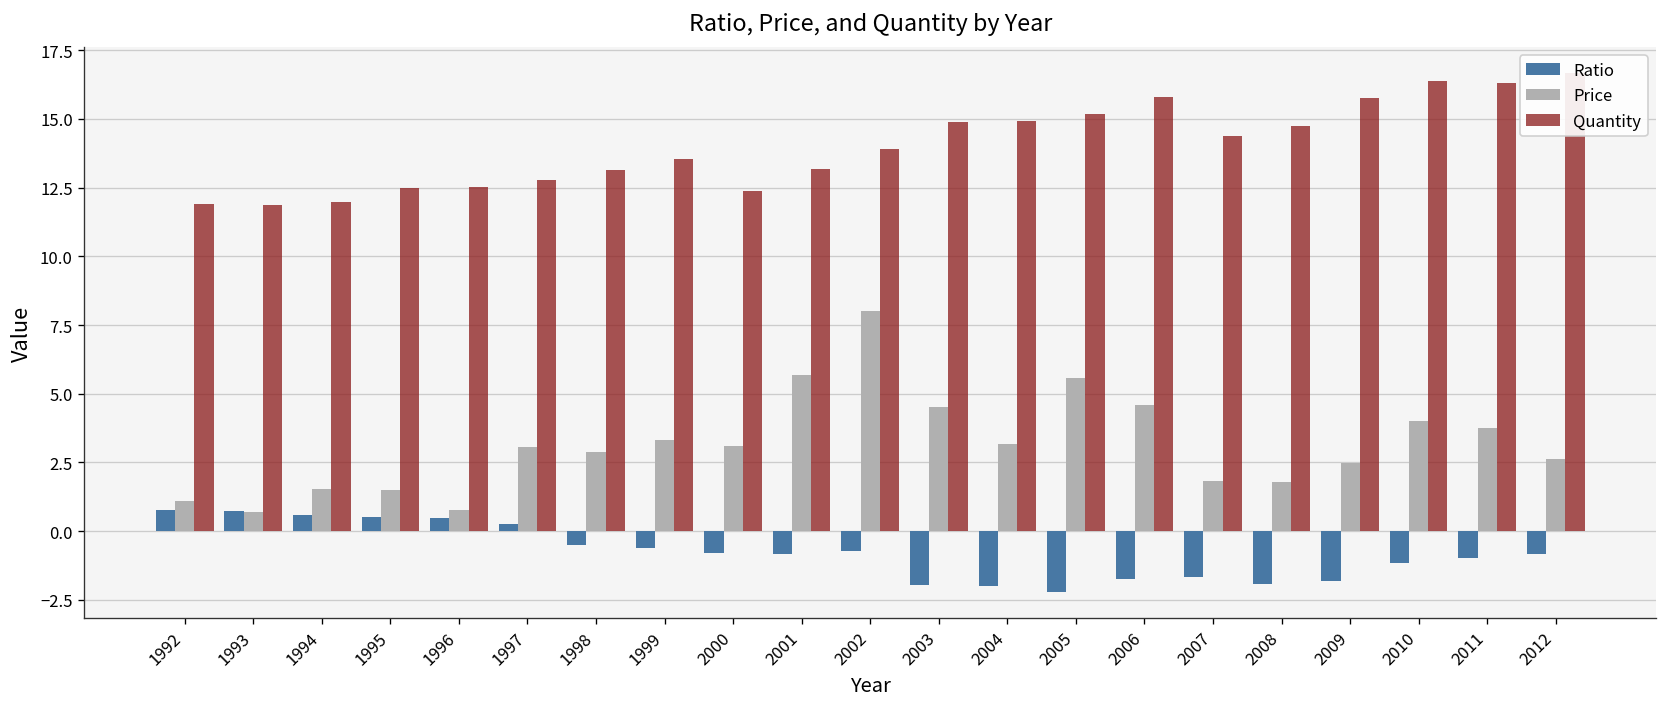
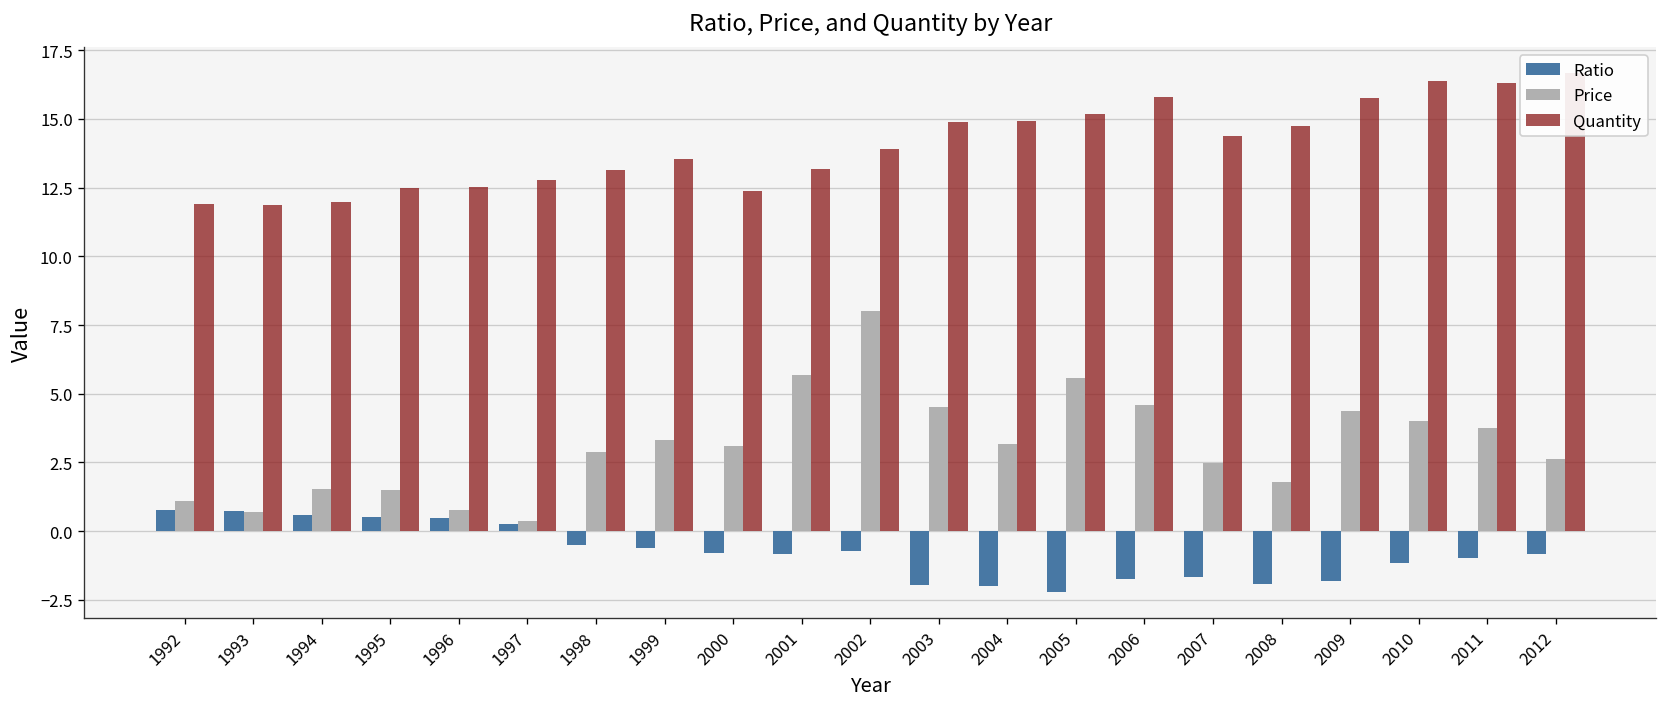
  {
    "Ratio": {
      "1992": 0.8,
      "1993": 0.8,
      "1994": 0.6,
      "1995": 0.5,
      "1996": 0.5,
      "1997": 0.3,
      "1998": -0.5,
      "1999": -0.6,
      "2000": -0.8,
      "2001": -0.8,
      "2002": -0.7,
      "2003": -2.0,
      "2004": -2.0,
      "2005": -2.2,
      "2006": -1.7,
      "2007": -1.7,
      "2008": -1.9,
      "2009": -1.8,
      "2010": -1.2,
      "2011": -1.0,
      "2012": -0.8
    },
    "Price": {
      "1992": 1.1,
      "1993": 0.7,
      "1994": 1.5,
      "1995": 1.5,
      "1996": 0.8,
-     "1997": 3.1,
+     "1997": 0.4,
      "1998": 2.9,
      "1999": 3.3,
      "2000": 3.1,
      "2001": 5.7,
      "2002": 8.0,
      "2003": 4.5,
      "2004": 3.2,
      "2005": 5.6,
      "2006": 4.6,
-     "2007": 1.8,
+     "2007": 2.5,
      "2008": 1.8,
-     "2009": 2.5,
+     "2009": 4.4,
      "2010": 4.0,
      "2011": 3.7,
      "2012": 2.6
    },
    "Quantity": {
      "1992": 11.9,
      "1993": 11.9,
      "1994": 12.0,
      "1995": 12.5,
      "1996": 12.5,
      "1997": 12.8,
      "1998": 13.1,
      "1999": 13.6,
      "2000": 12.4,
      "2001": 13.2,
      "2002": 13.9,
      "2003": 14.9,
      "2004": 14.9,
      "2005": 15.2,
      "2006": 15.8,
      "2007": 14.4,
      "2008": 14.7,
      "2009": 15.8,
      "2010": 16.4,
      "2011": 16.3
    }
  }
